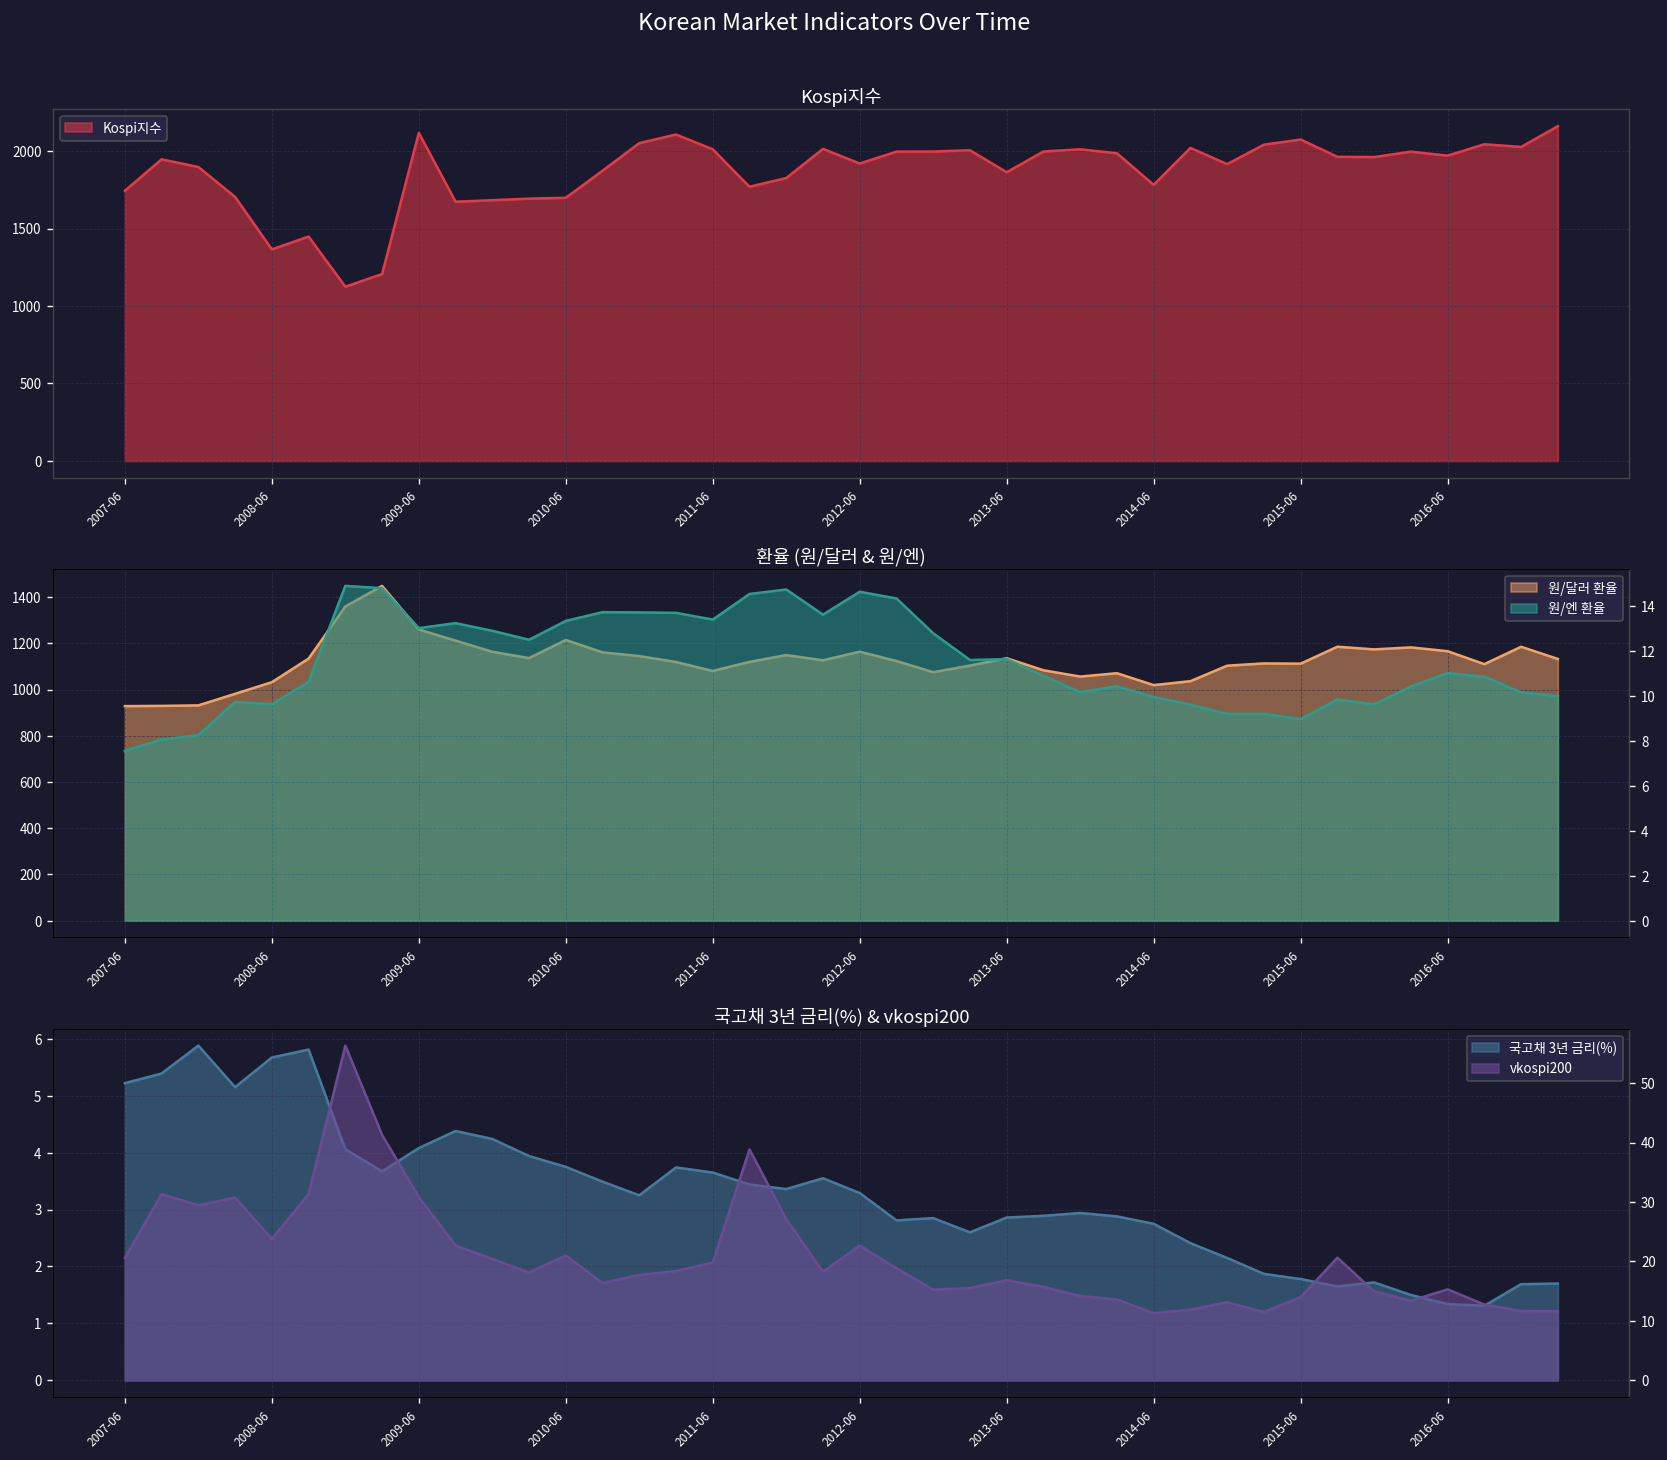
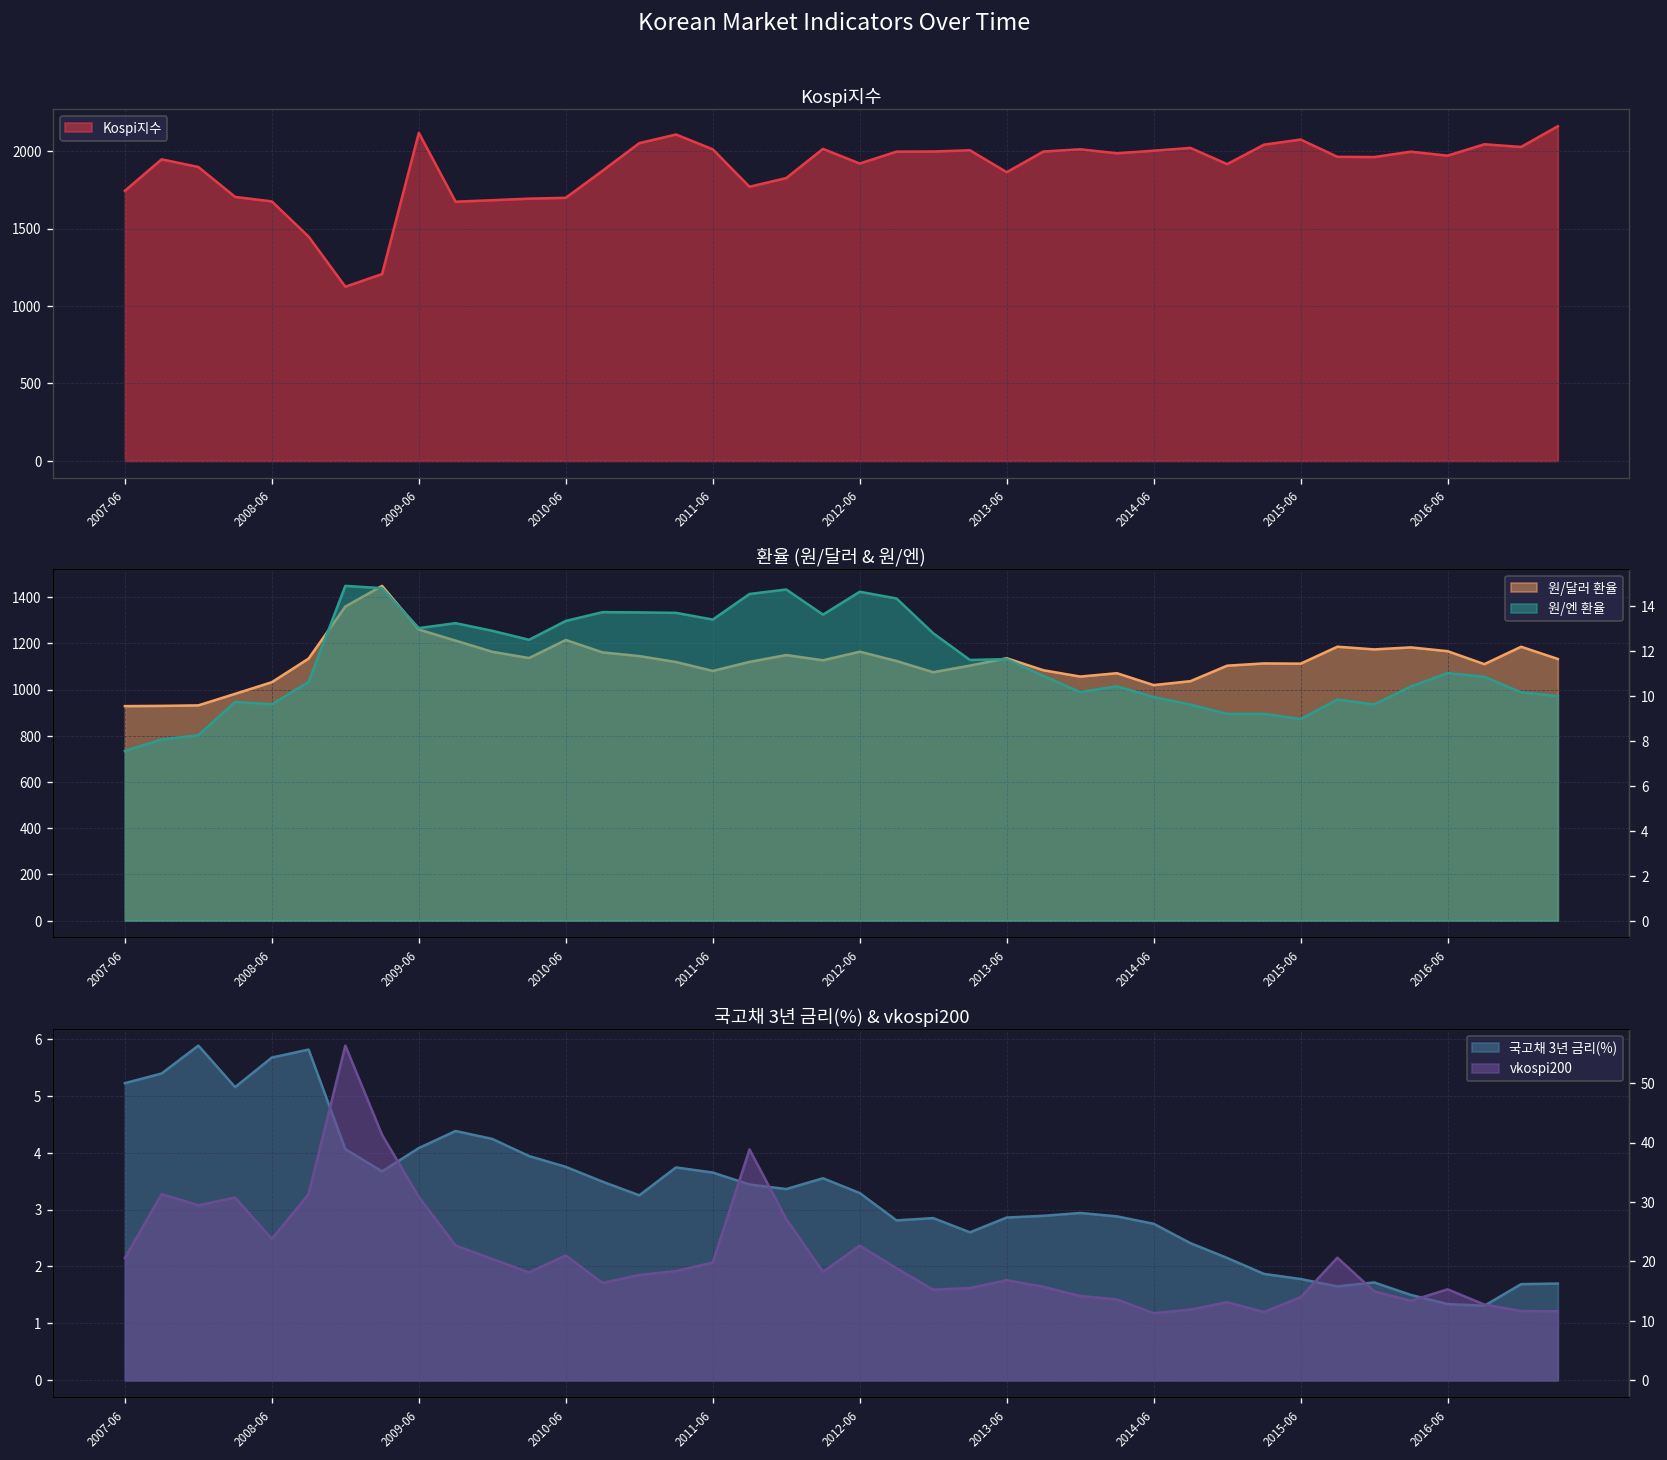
  {
    "Kospi지수": {
      "2007-06": 1740,
-     "2008-06": 1370,
+     "2008-06": 1670,
      "2009-06": 2120,
      "2010-06": 1700,
      "2011-06": 2010,
      "2012-06": 1920,
      "2013-06": 1860,
-     "2014-06": 1780,
+     "2014-06": 2000,
      "2015-06": 2070,
      "2016-06": 1970
    }
  }
